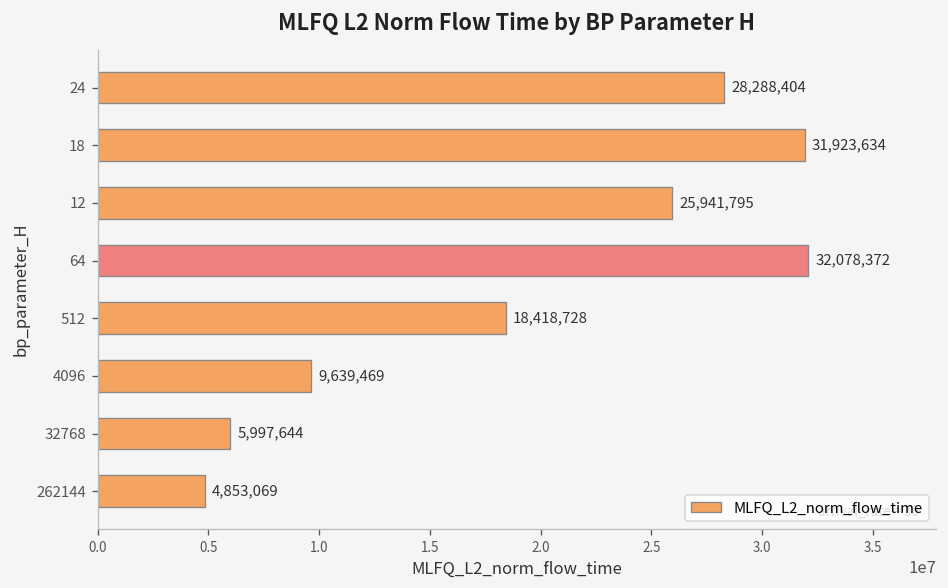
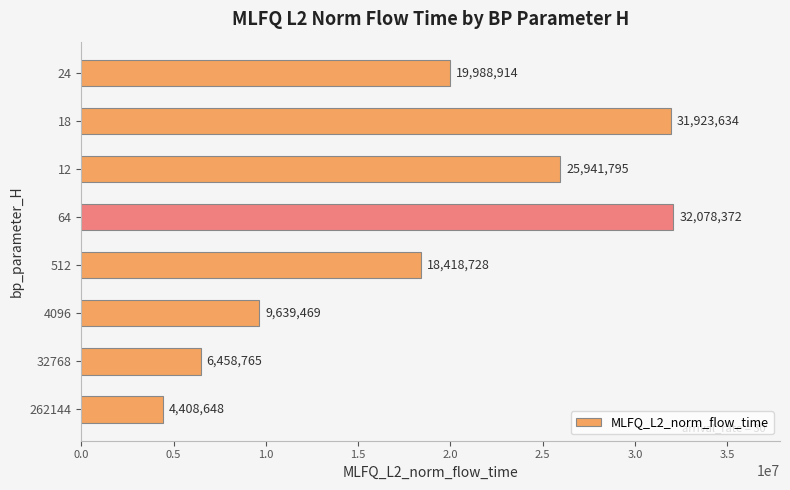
  {
-   "24": "28,288,404",
+   "24": "19,988,914",
    "18": "31,923,634",
    "12": "25,941,795",
    "64": "32,078,372",
    "512": "18,418,728",
    "4096": "9,639,469",
-   "32768": "5,997,644",
-   "262144": "4,853,069"
+   "32768": "6,458,765",
+   "262144": "4,408,648"
  }
